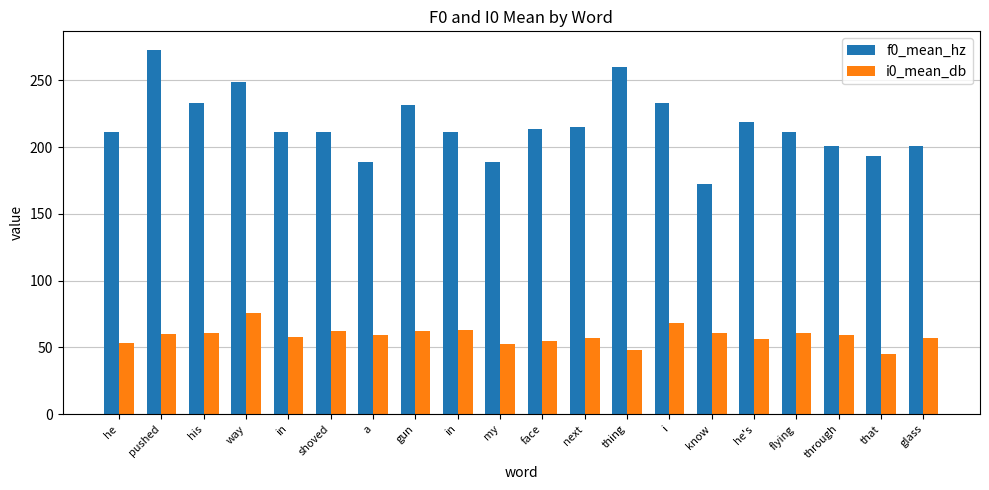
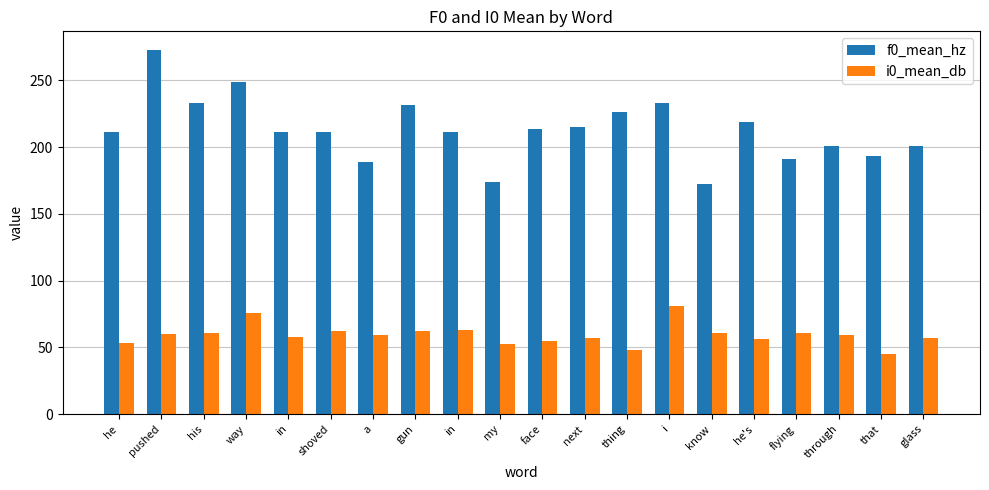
  {
    "f0_mean_hz": {
      "he": 211,
      "pushed": 273,
      "his": 233,
      "way": 248,
      "shoved": 211,
      "a": 189,
      "gun": 232,
-     "my": 189,
+     "my": 174,
      "face": 213,
      "next": 215,
-     "thing": 260,
+     "thing": 226,
      "i": 233,
      "know": 172,
      "he's": 219,
-     "flying": 211,
+     "flying": 191,
      "through": 201,
      "that": 193,
      "glass": 201
    },
    "i0_mean_db": {
      "he": 53,
      "pushed": 60,
      "his": 61,
      "way": 76,
      "shoved": 62,
      "a": 59,
      "gun": 62,
      "my": 52,
      "face": 55,
      "next": 57,
      "thing": 48,
-     "i": 68,
+     "i": 81,
      "know": 61,
      "he's": 56,
      "flying": 61,
      "through": 59,
      "that": 45,
      "glass": 57
    }
  }
